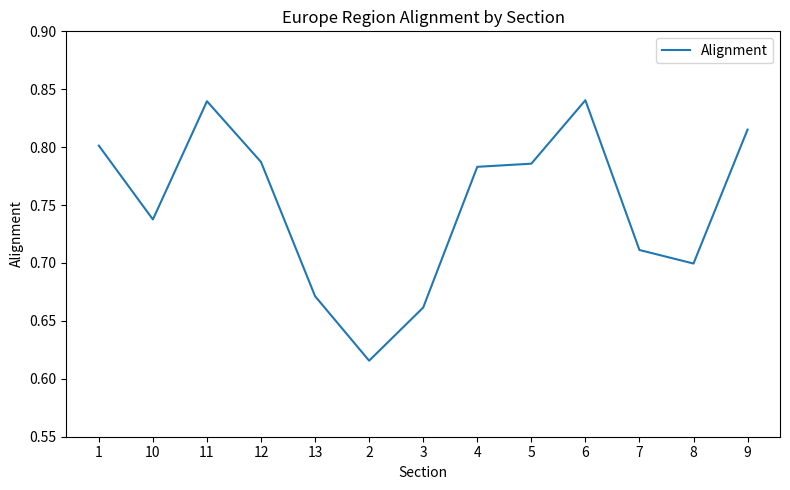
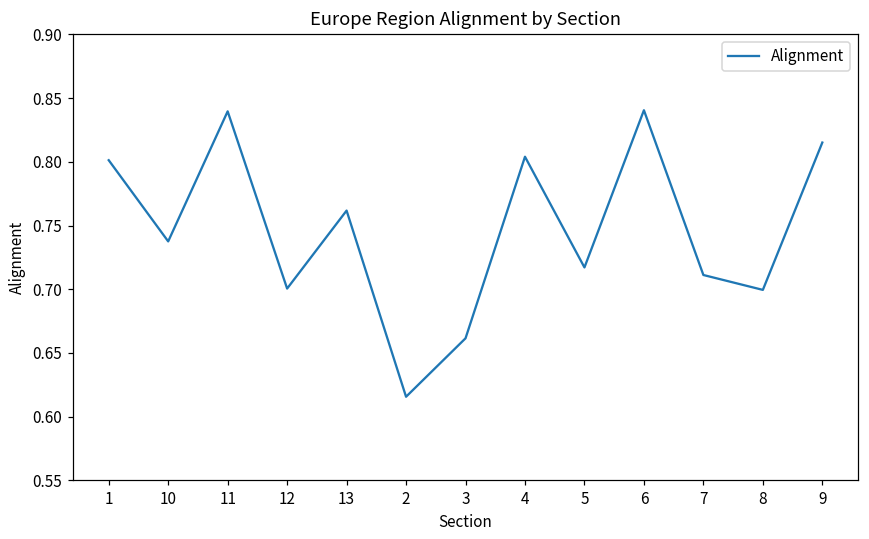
  {
    "1": 0.801,
    "10": 0.738,
    "11": 0.840,
-   "12": 0.787,
-   "13": 0.671,
+   "12": 0.701,
+   "13": 0.762,
    "2": 0.616,
    "3": 0.662,
-   "4": 0.783,
-   "5": 0.786,
+   "4": 0.804,
+   "5": 0.717,
    "6": 0.841,
    "7": 0.711,
    "8": 0.700,
    "9": 0.815
  }
